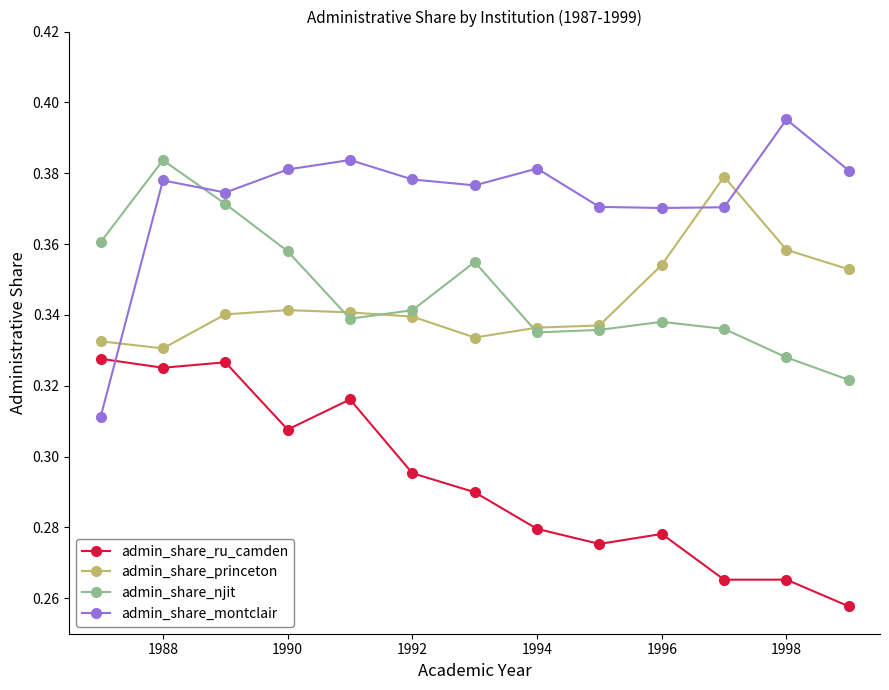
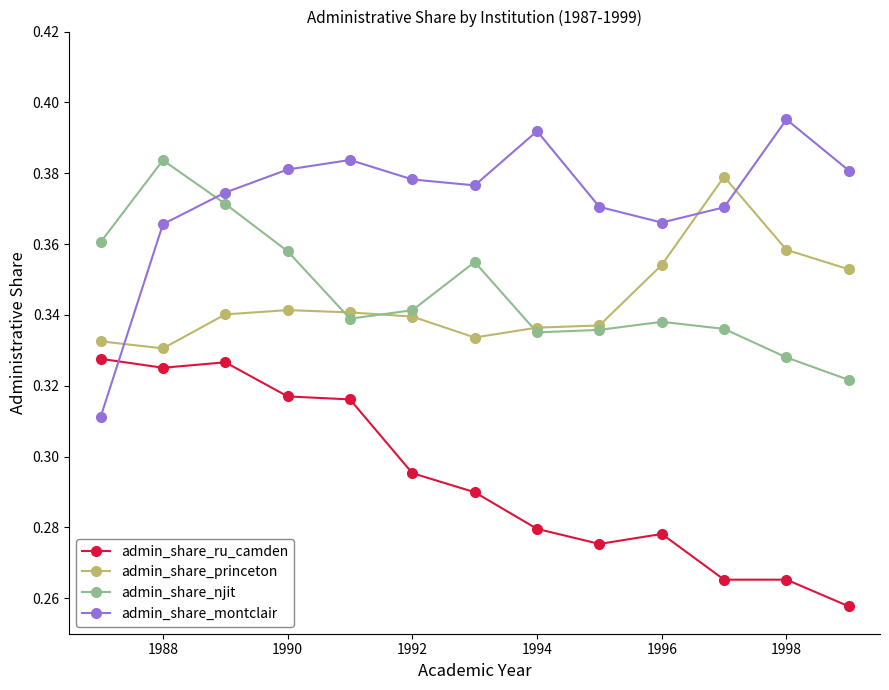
  {
    "admin_share_ru_camden": {
      "1988": 0.325,
-     "1990": 0.308,
+     "1990": 0.317,
      "1992": 0.295,
      "1994": 0.280,
      "1996": 0.278,
      "1998": 0.265
    },
    "admin_share_montclair": {
-     "1988": 0.378,
+     "1988": 0.366,
      "1990": 0.381,
      "1992": 0.378,
-     "1994": 0.381,
-     "1996": 0.370,
+     "1994": 0.392,
+     "1996": 0.366,
      "1998": 0.395
    }
  }
